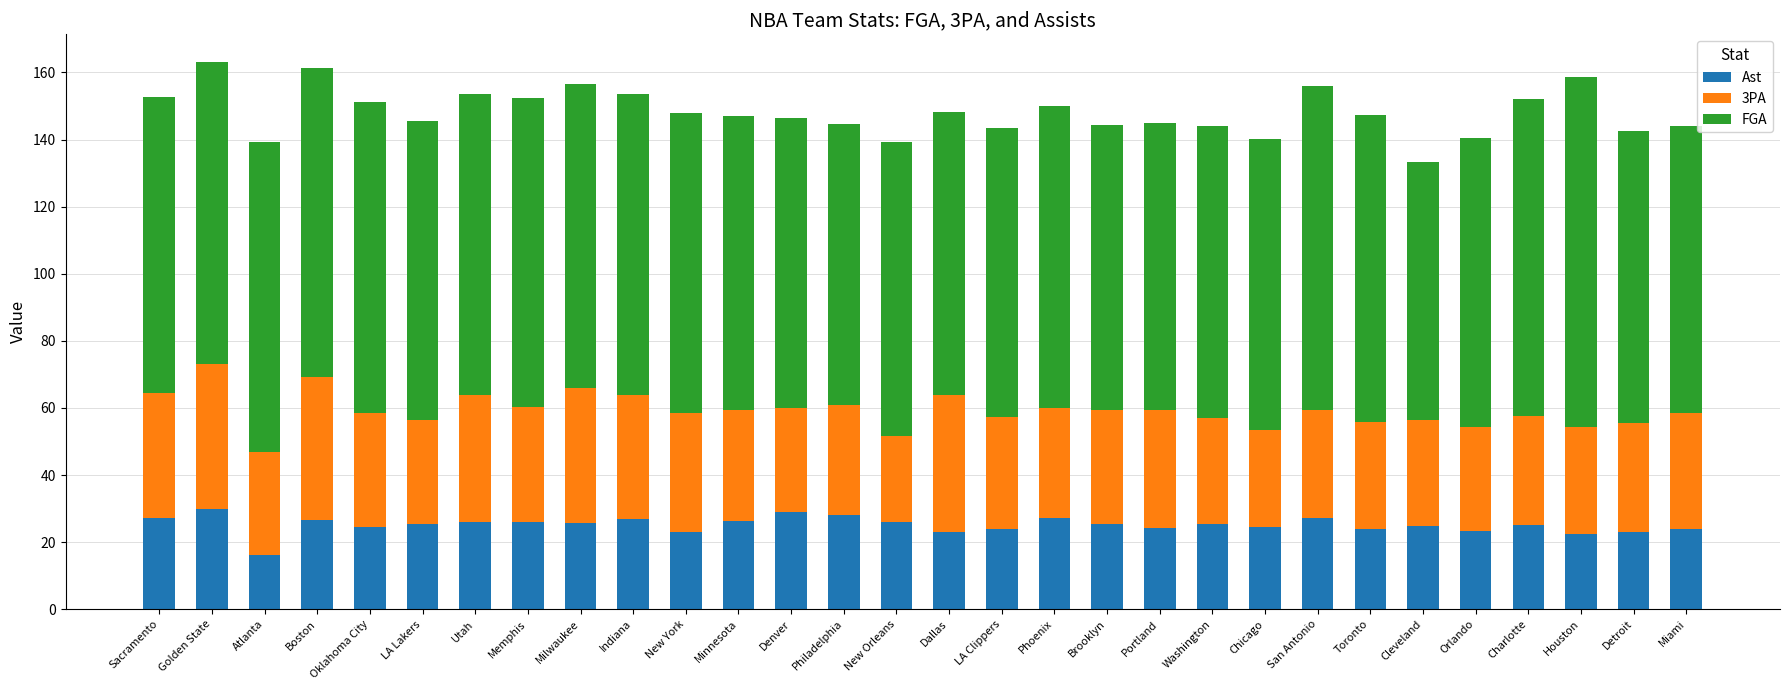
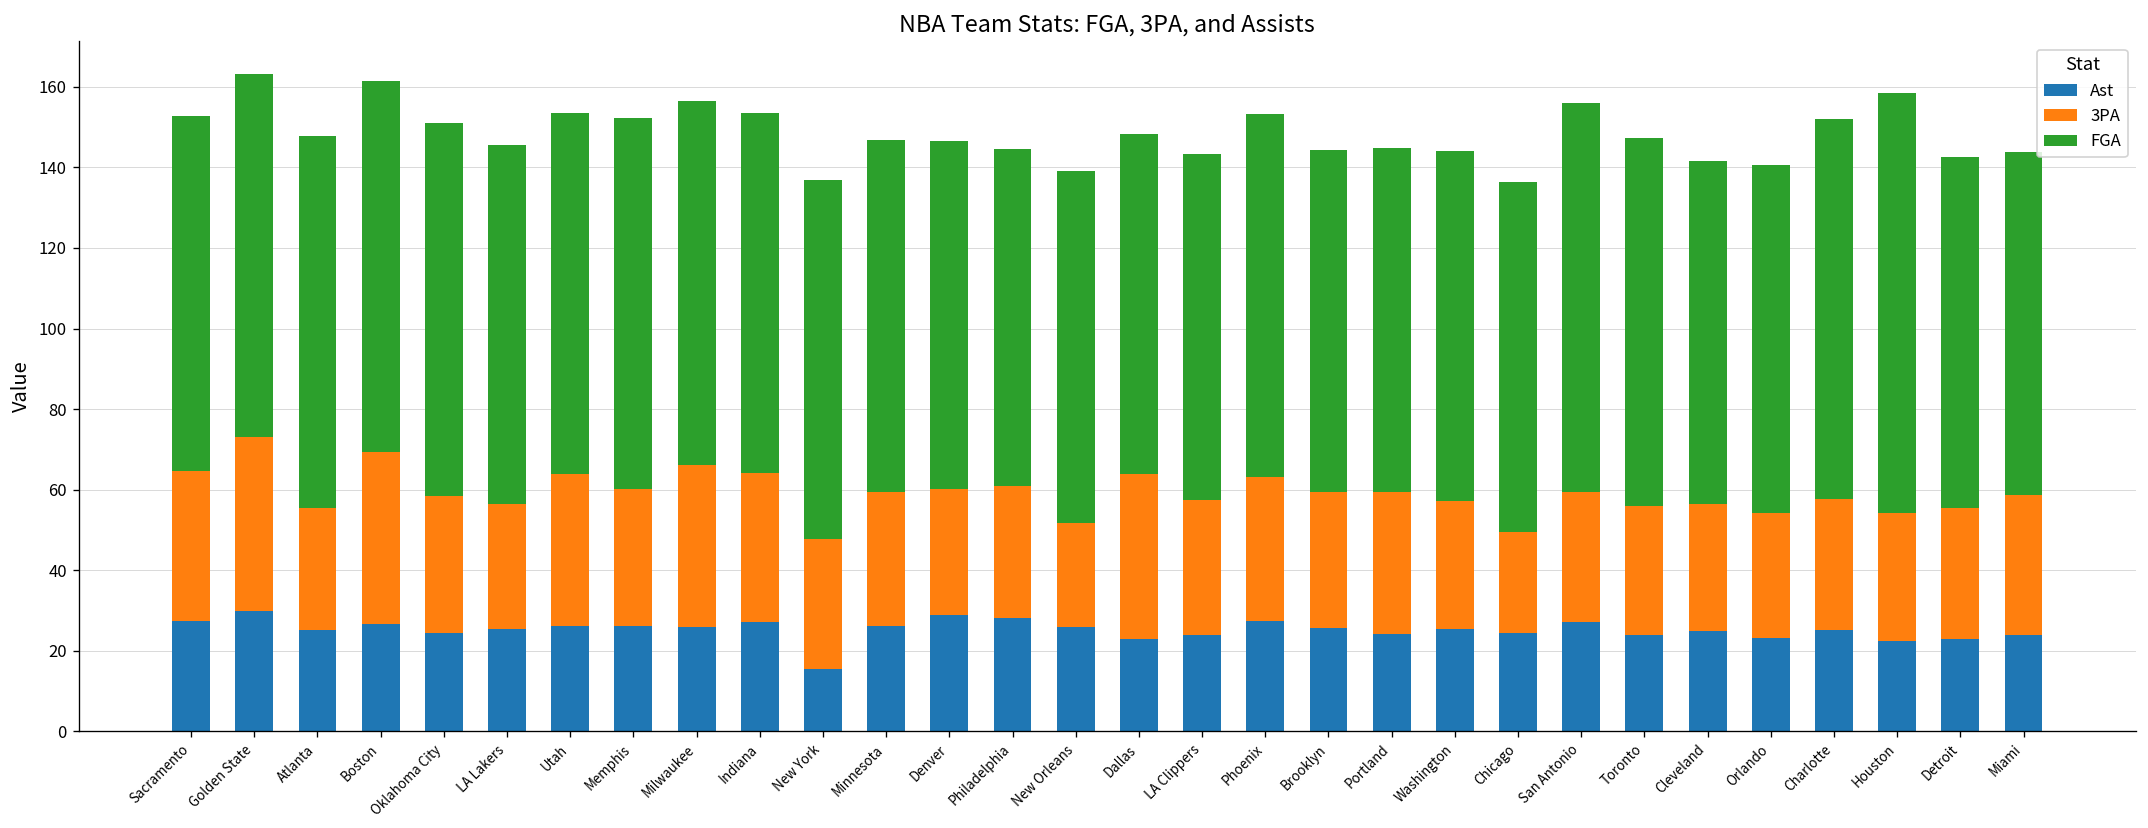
  {
    "Ast": {
      "Sacramento": 27,
      "Golden State": 30,
-     "Atlanta": 16,
+     "Atlanta": 25,
      "Boston": 27,
      "Oklahoma City": 24,
      "LA Lakers": 25,
      "Utah": 26,
      "Memphis": 26,
      "Milwaukee": 26,
      "Indiana": 27,
-     "New York": 23,
+     "New York": 15,
      "Minnesota": 26,
      "Denver": 29,
      "Philadelphia": 28,
      "New Orleans": 26,
      "Dallas": 23,
      "LA Clippers": 24,
      "Phoenix": 27,
      "Brooklyn": 26,
      "Portland": 24,
      "Washington": 25,
      "Chicago": 25,
      "San Antonio": 27,
      "Toronto": 24,
      "Cleveland": 25,
      "Orlando": 23,
      "Charlotte": 25,
      "Houston": 22,
      "Detroit": 23,
      "Miami": 24
    },
    "3PA": {
      "Sacramento": 37,
      "Golden State": 43,
      "Atlanta": 30,
      "Boston": 43,
      "Oklahoma City": 34,
      "LA Lakers": 31,
      "Utah": 38,
      "Memphis": 34,
      "Milwaukee": 40,
      "Indiana": 37,
-     "New York": 36,
+     "New York": 32,
      "Minnesota": 33,
      "Denver": 31,
      "Philadelphia": 33,
      "New Orleans": 26,
      "Dallas": 41,
      "LA Clippers": 33,
-     "Phoenix": 33,
+     "Phoenix": 36,
      "Brooklyn": 34,
      "Portland": 35,
      "Washington": 32,
-     "Chicago": 29,
+     "Chicago": 25,
      "San Antonio": 32,
      "Toronto": 32,
      "Cleveland": 32,
      "Orlando": 31,
      "Charlotte": 33,
      "Houston": 32,
      "Detroit": 32,
      "Miami": 35
    },
    "FGA": {
      "Sacramento": 88,
      "Golden State": 90,
      "Atlanta": 92,
      "Boston": 92,
      "Oklahoma City": 93,
      "LA Lakers": 89,
      "Utah": 90,
      "Memphis": 92,
      "Milwaukee": 90,
      "Indiana": 90,
      "New York": 89,
      "Minnesota": 87,
      "Denver": 86,
      "Philadelphia": 84,
      "New Orleans": 88,
      "Dallas": 84,
      "LA Clippers": 86,
      "Phoenix": 90,
      "Brooklyn": 85,
      "Portland": 85,
      "Washington": 87,
      "Chicago": 87,
      "San Antonio": 97,
      "Toronto": 91,
-     "Cleveland": 77,
+     "Cleveland": 85,
      "Orlando": 86,
      "Charlotte": 94,
      "Houston": 104,
      "Detroit": 87,
      "Miami": 85
    }
  }
